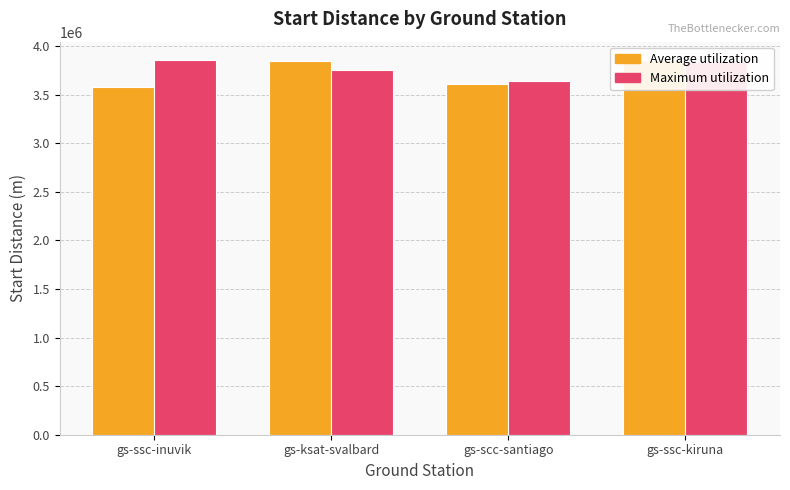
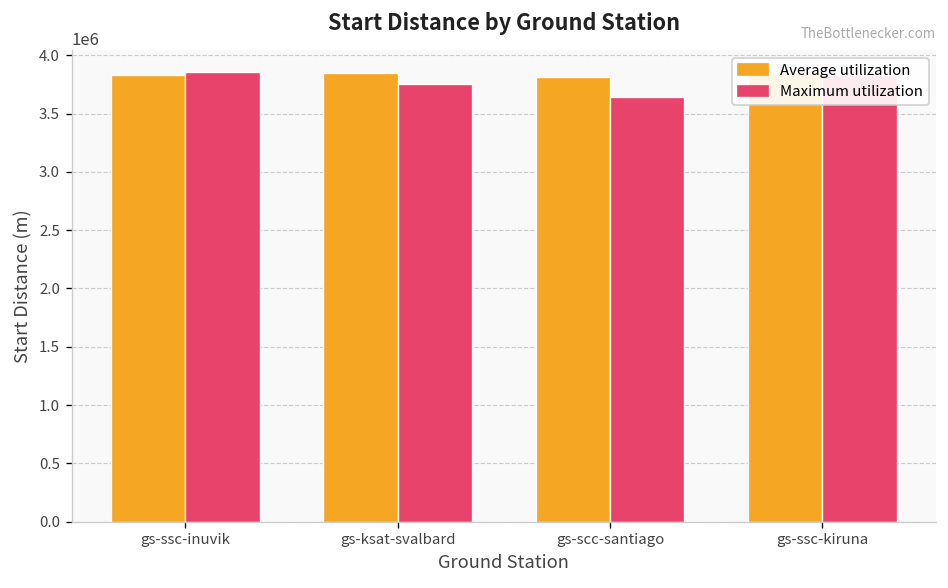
  {
    "Average utilization": {
-     "gs-ssc-inuvik": 3600000,
+     "gs-ssc-inuvik": 3800000,
      "gs-ksat-svalbard": 3800000,
-     "gs-scc-santiago": 3600000
+     "gs-scc-santiago": 3800000
    },
    "Maximum utilization": {
      "gs-ssc-inuvik": 3900000,
      "gs-ksat-svalbard": 3800000,
      "gs-scc-santiago": 3600000
    }
  }
